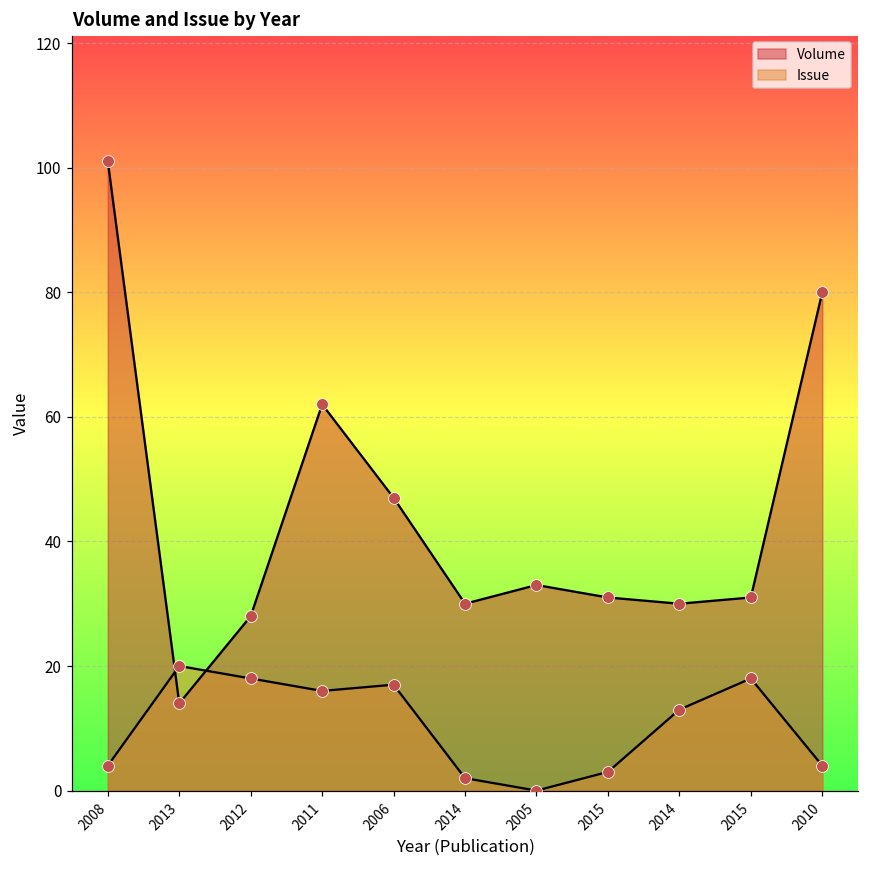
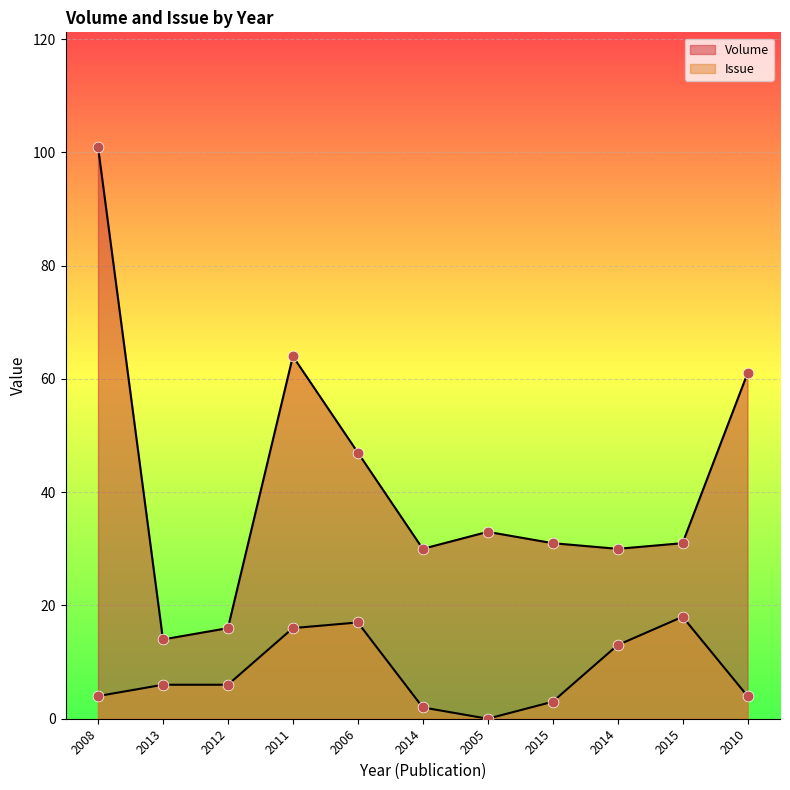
  {
    "Volume": {
      "2008": 101,
      "2013": 14,
-     "2012": 28,
-     "2011": 62,
+     "2012": 16,
+     "2011": 64,
      "2006": 47,
      "2005": 33,
-     "2010": 80
+     "2010": 61
    },
    "Issue": {
      "2008": 4,
-     "2013": 20,
-     "2012": 18,
+     "2013": 6,
+     "2012": 6,
      "2011": 16,
      "2006": 17,
      "2005": 0,
      "2010": 4
    }
  }
